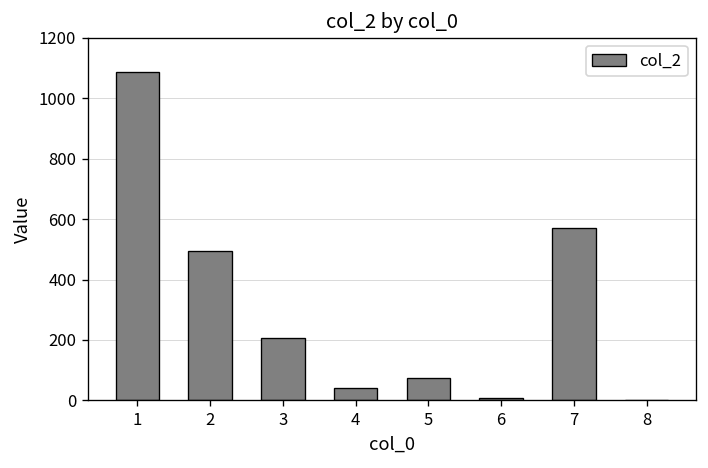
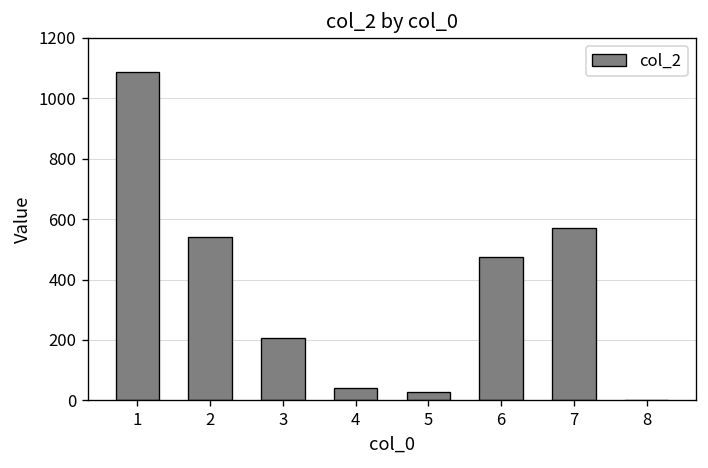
  {
    "1": 1090,
-   "2": 490,
+   "2": 540,
    "3": 210,
    "4": 40,
-   "5": 70,
-   "6": 10,
+   "5": 30,
+   "6": 470,
    "7": 570,
    "8": 0
  }
